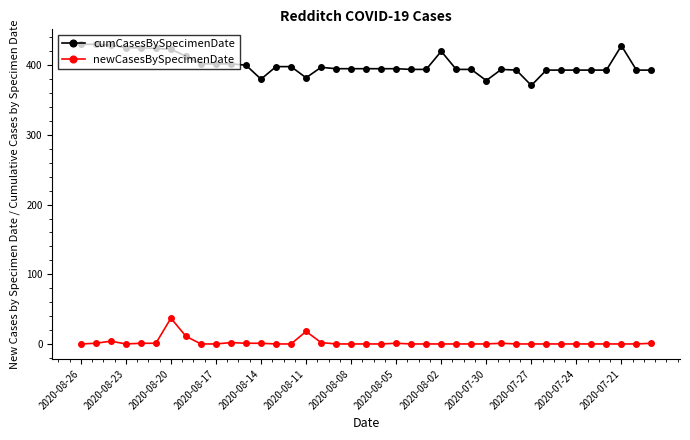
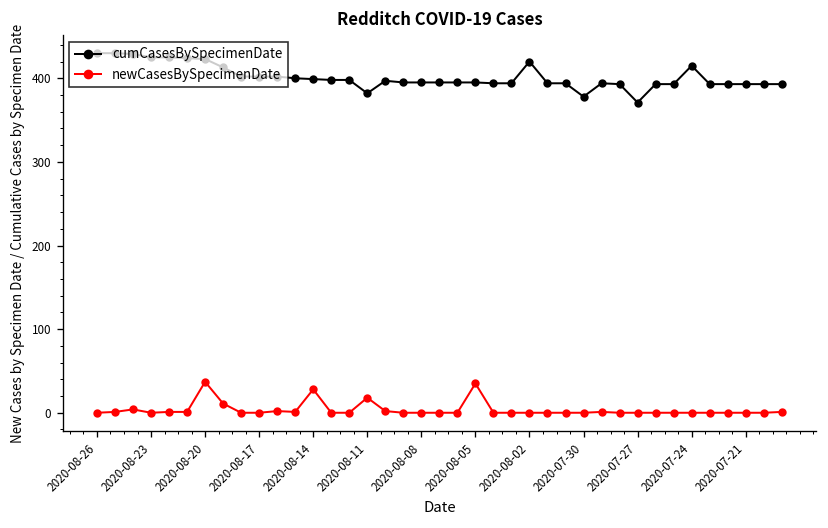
  {
    "cumCasesBySpecimenDate": {
-     "2020-08-14": 380,
+     "2020-08-14": 400,
      "2020-08-11": 380,
      "2020-08-08": 400,
      "2020-08-05": 400,
      "2020-08-02": 420,
      "2020-07-30": 380,
      "2020-07-27": 370,
-     "2020-07-24": 390,
-     "2020-07-21": 430
+     "2020-07-24": 420,
+     "2020-07-21": 390
    },
    "newCasesBySpecimenDate": {
      "2020-08-26": 0,
      "2020-08-23": 0,
      "2020-08-20": 40,
      "2020-08-17": 0,
-     "2020-08-14": 0,
+     "2020-08-14": 30,
      "2020-08-11": 20,
      "2020-08-08": 0,
-     "2020-08-05": 0,
+     "2020-08-05": 40,
      "2020-08-02": 0,
      "2020-07-30": 0,
      "2020-07-27": 0,
      "2020-07-24": 0,
      "2020-07-21": 0
    }
  }
